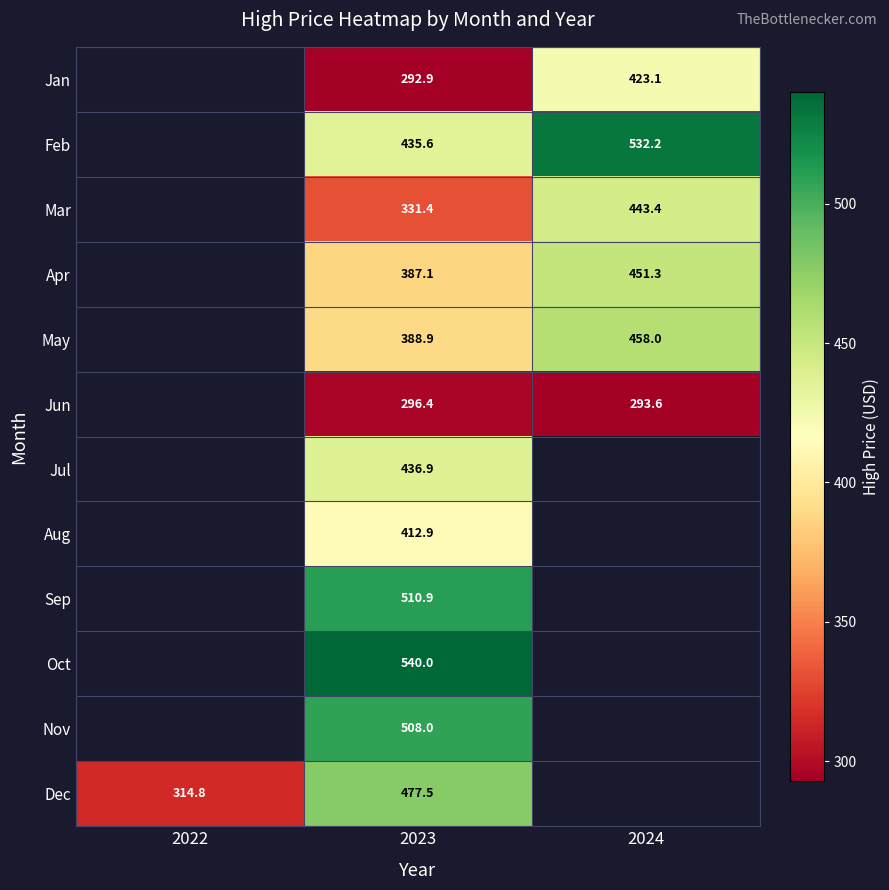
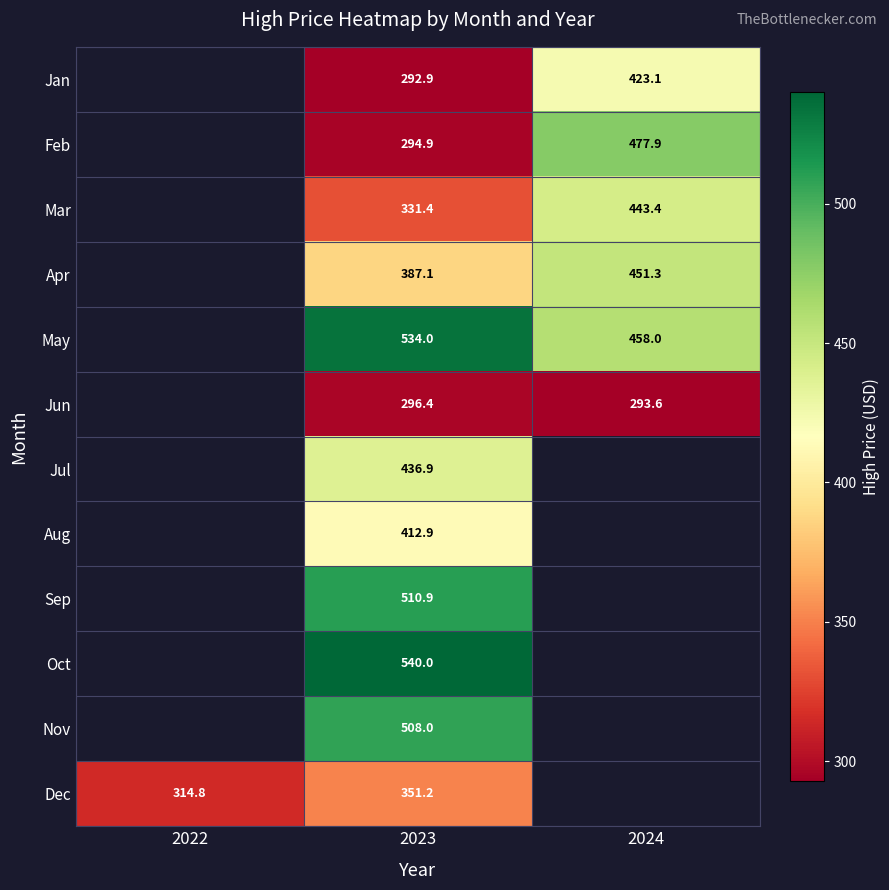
  {
    "Jan": {
      "2023": 292.9,
      "2024": 423.1
    },
    "Feb": {
-     "2023": 435.6,
-     "2024": 532.2
+     "2023": 294.9,
+     "2024": 477.9
    },
    "Mar": {
      "2023": 331.4,
      "2024": 443.4
    },
    "Apr": {
      "2023": 387.1,
      "2024": 451.3
    },
    "May": {
-     "2023": 388.9,
+     "2023": 534.0,
      "2024": 458.0
    },
    "Jun": {
      "2023": 296.4,
      "2024": 293.6
    },
    "Jul": {
      "2023": 436.9
    },
    "Aug": {
      "2023": 412.9
    },
    "Sep": {
      "2023": 510.9
    },
    "Oct": {
      "2023": 540.0
    },
    "Nov": {
      "2023": 508.0
    },
    "Dec": {
      "2022": 314.8,
-     "2023": 477.5
+     "2023": 351.2
    }
  }
